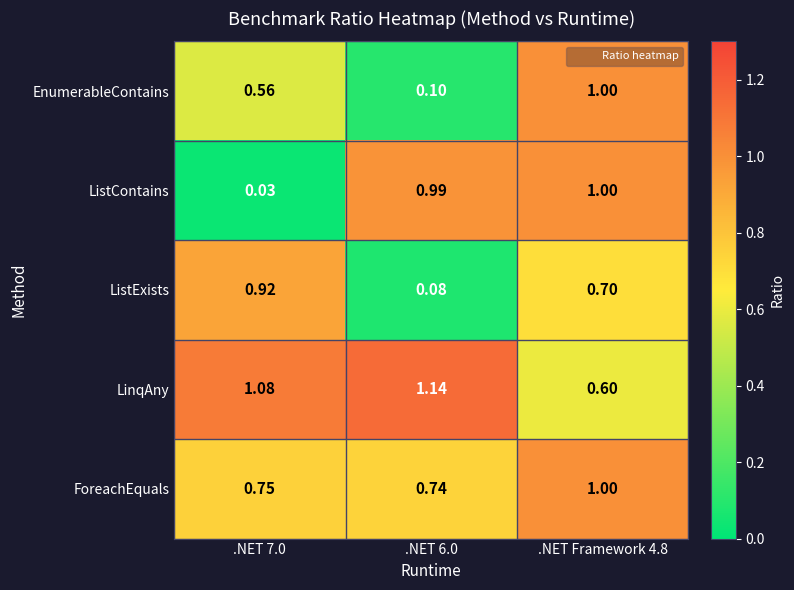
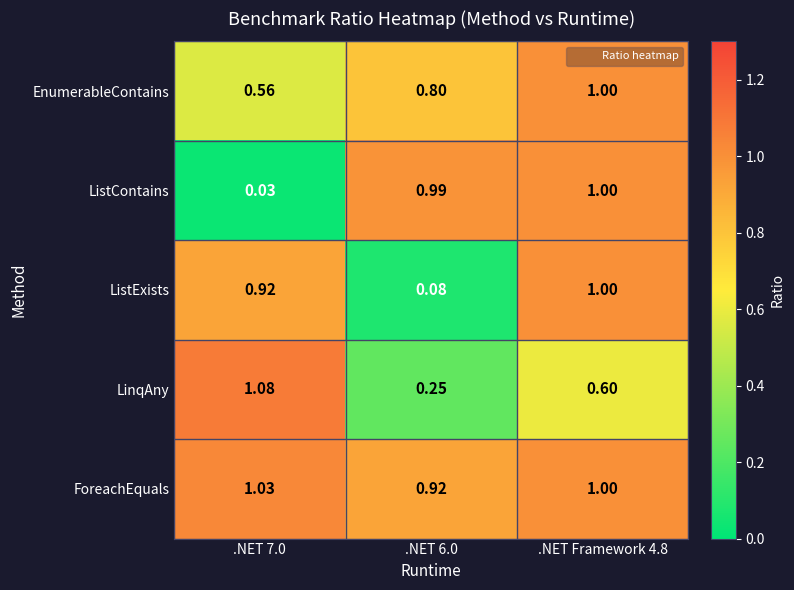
  {
    "EnumerableContains": {
      ".NET 7.0": 0.56,
-     ".NET 6.0": 0.10,
+     ".NET 6.0": 0.80,
      ".NET Framework 4.8": 1.00
    },
    "ListContains": {
      ".NET 7.0": 0.03,
      ".NET 6.0": 0.99,
      ".NET Framework 4.8": 1.00
    },
    "ListExists": {
      ".NET 7.0": 0.92,
      ".NET 6.0": 0.08,
-     ".NET Framework 4.8": 0.70
+     ".NET Framework 4.8": 1.00
    },
    "LinqAny": {
      ".NET 7.0": 1.08,
-     ".NET 6.0": 1.14,
+     ".NET 6.0": 0.25,
      ".NET Framework 4.8": 0.60
    },
    "ForeachEquals": {
-     ".NET 7.0": 0.75,
-     ".NET 6.0": 0.74,
+     ".NET 7.0": 1.03,
+     ".NET 6.0": 0.92,
      ".NET Framework 4.8": 1.00
    }
  }
